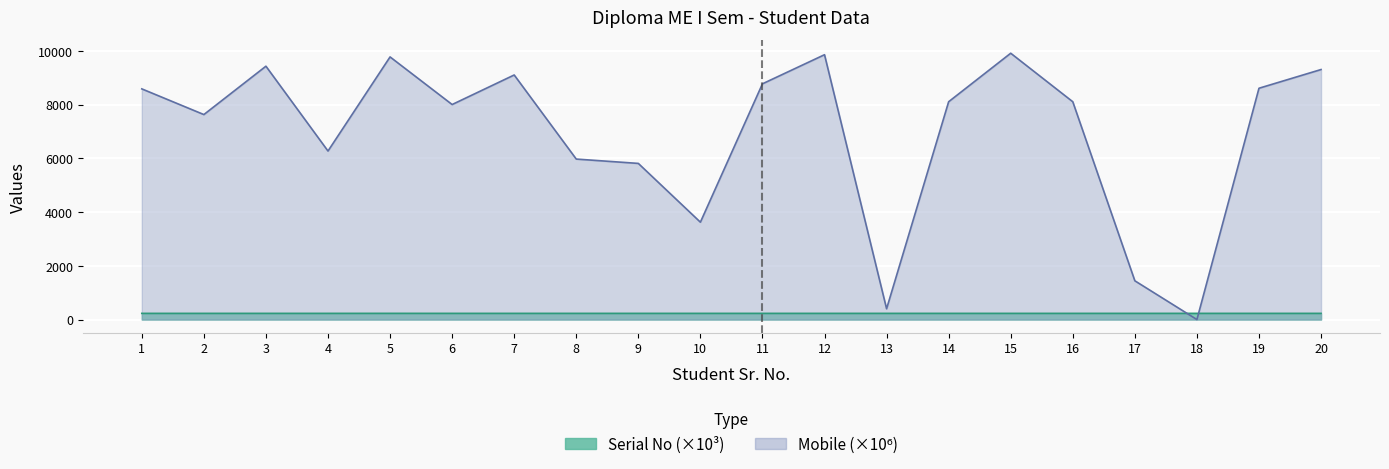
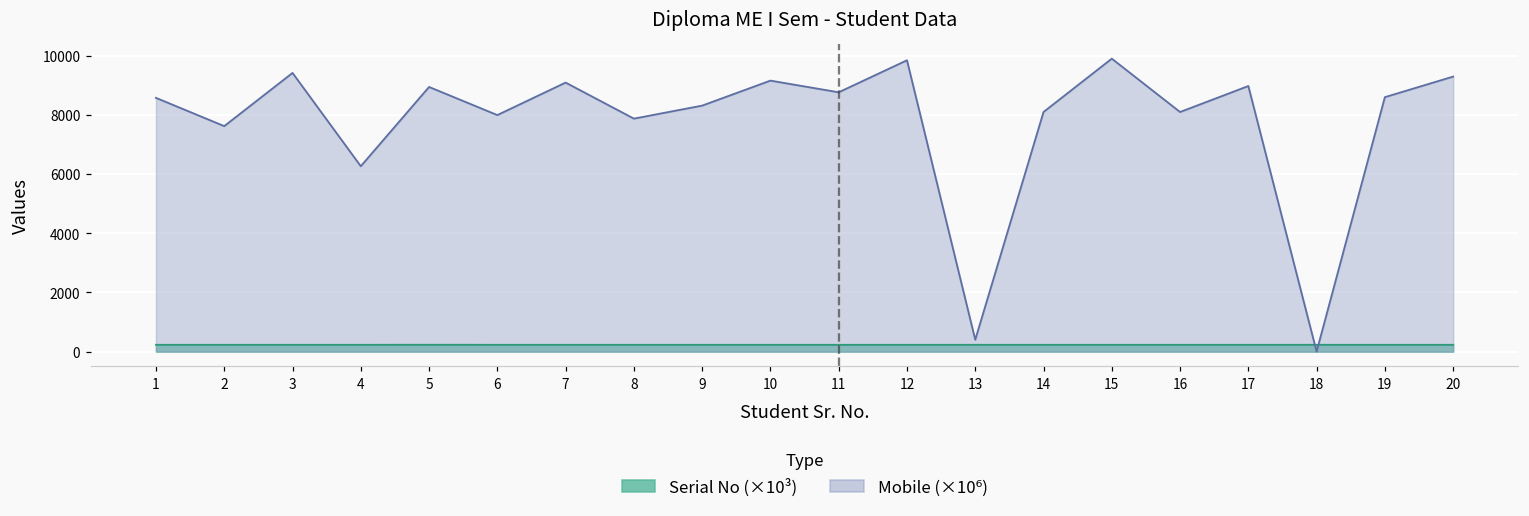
  {
    "Serial No (×10³)": {
      "1": 200,
      "2": 200,
      "3": 200,
      "4": 200,
      "5": 200,
      "6": 200,
      "7": 200,
      "8": 200,
      "9": 200,
      "10": 200,
      "11": 200,
      "12": 200,
      "13": 200,
      "14": 200,
      "15": 200,
      "16": 200,
      "17": 200,
      "18": 200,
      "19": 200,
      "20": 200
    },
    "Mobile (×10⁶)": {
      "1": 8600,
      "2": 7600,
      "3": 9400,
      "4": 6300,
-     "5": 9800,
+     "5": 9000,
      "6": 8000,
      "7": 9100,
-     "8": 6000,
-     "9": 5800,
-     "10": 3600,
+     "8": 7900,
+     "9": 8300,
+     "10": 9200,
      "11": 8800,
      "12": 9900,
      "13": 400,
      "14": 8100,
      "15": 9900,
      "16": 8100,
-     "17": 1400,
+     "17": 9000,
      "18": 0,
      "19": 8600,
      "20": 9300
    }
  }
